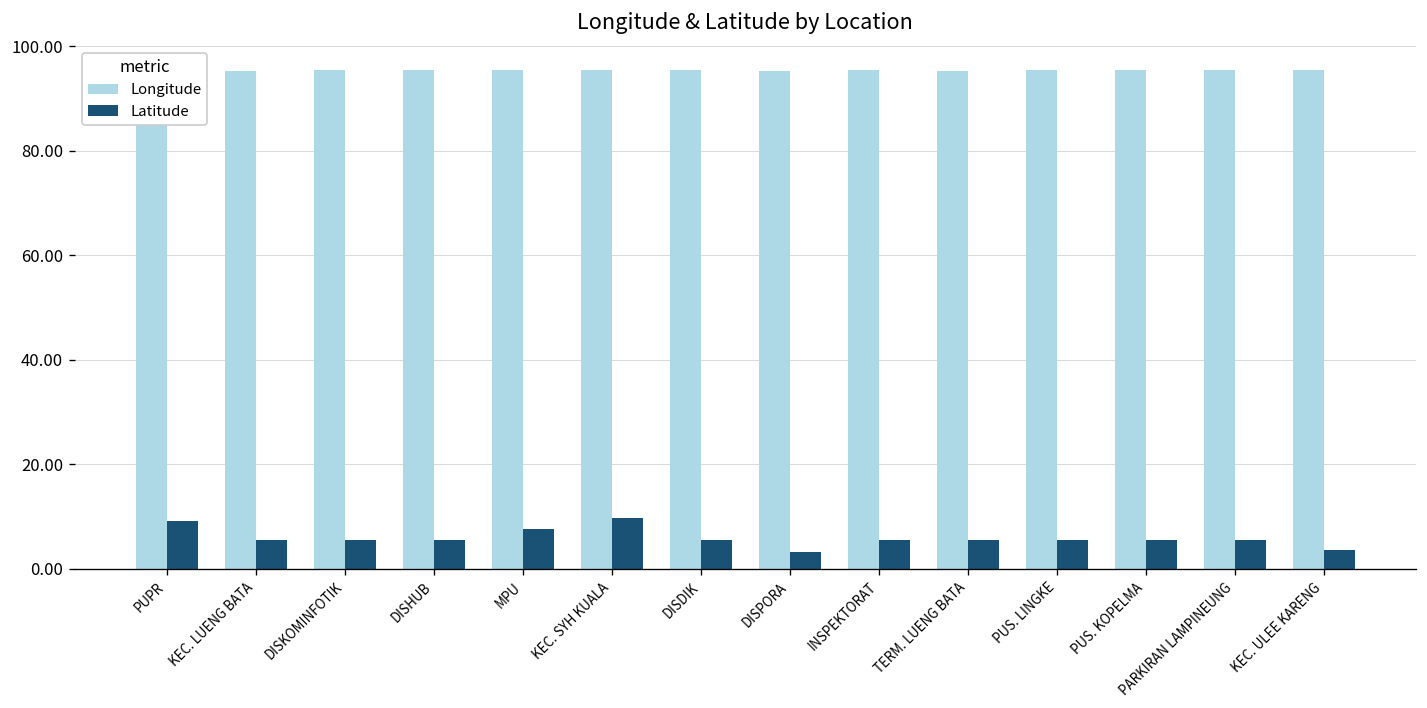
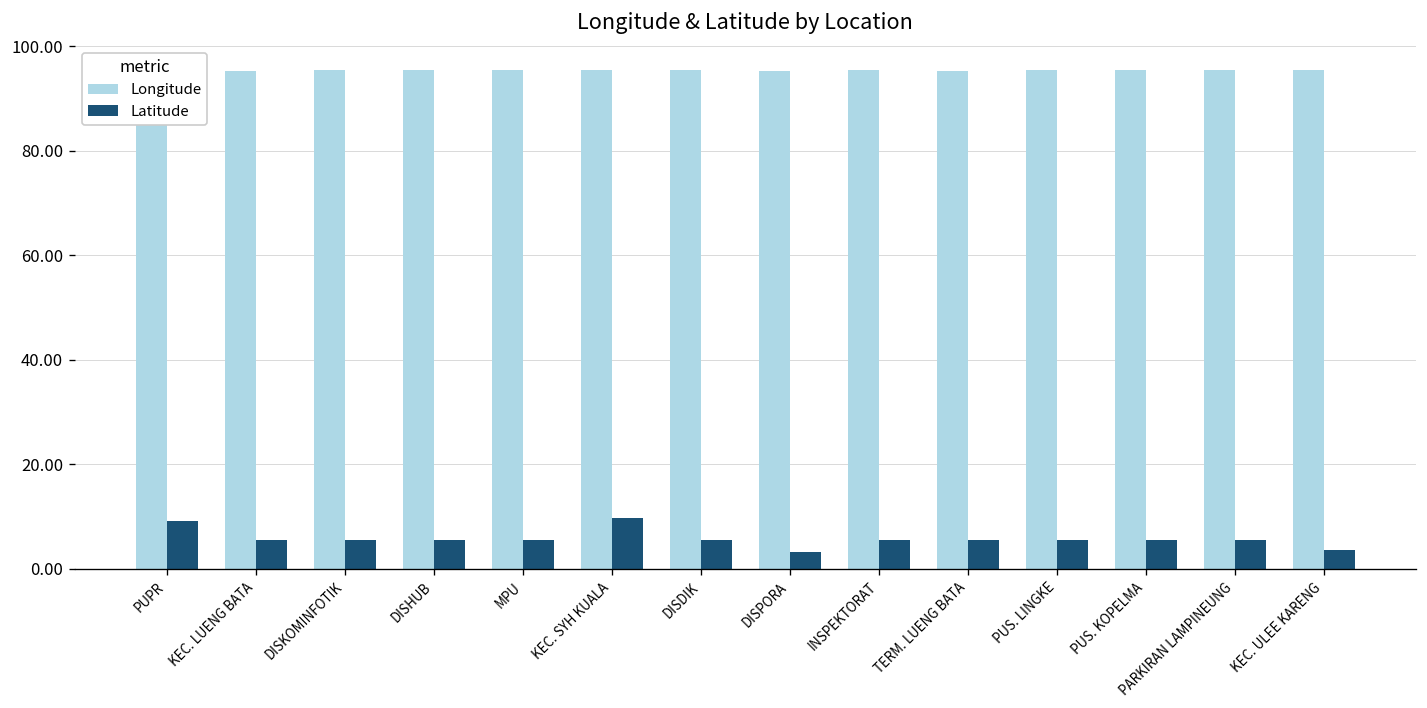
  {
    "Longitude": {
      "KEC. LUENG BATA": 95,
      "DISKOMINFOTIK": 95,
      "DISHUB": 95,
      "MPU": 95,
      "KEC. SYH KUALA": 95,
      "DISDIK": 95,
      "DISPORA": 95,
      "INSPEKTORAT": 95,
      "TERM. LUENG BATA": 95,
      "PUS. LINGKE": 95,
      "PUS. KOPELMA": 95,
      "PARKIRAN LAMPINEUNG": 95,
      "KEC. ULEE KARENG": 95
    },
    "Latitude": {
      "PUPR": 9,
      "KEC. LUENG BATA": 6,
      "DISKOMINFOTIK": 6,
      "DISHUB": 6,
-     "MPU": 8,
+     "MPU": 6,
      "KEC. SYH KUALA": 10,
      "DISDIK": 6,
      "DISPORA": 3,
      "INSPEKTORAT": 6,
      "TERM. LUENG BATA": 6,
      "PUS. LINGKE": 6,
      "PUS. KOPELMA": 6,
      "PARKIRAN LAMPINEUNG": 6,
      "KEC. ULEE KARENG": 4
    }
  }
